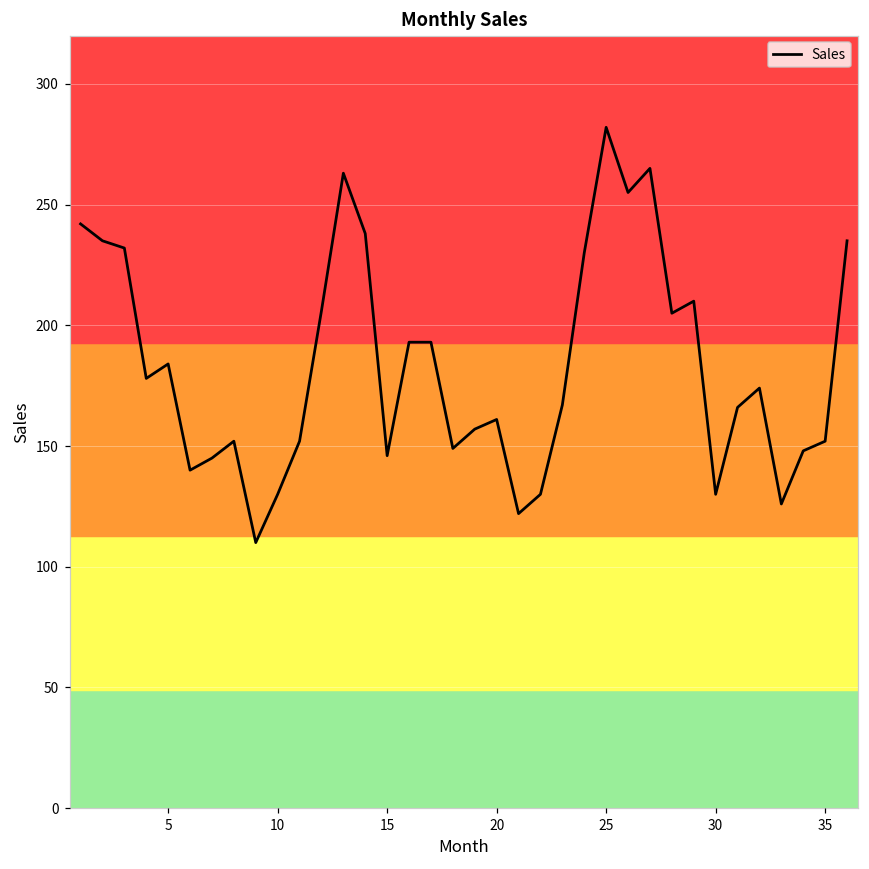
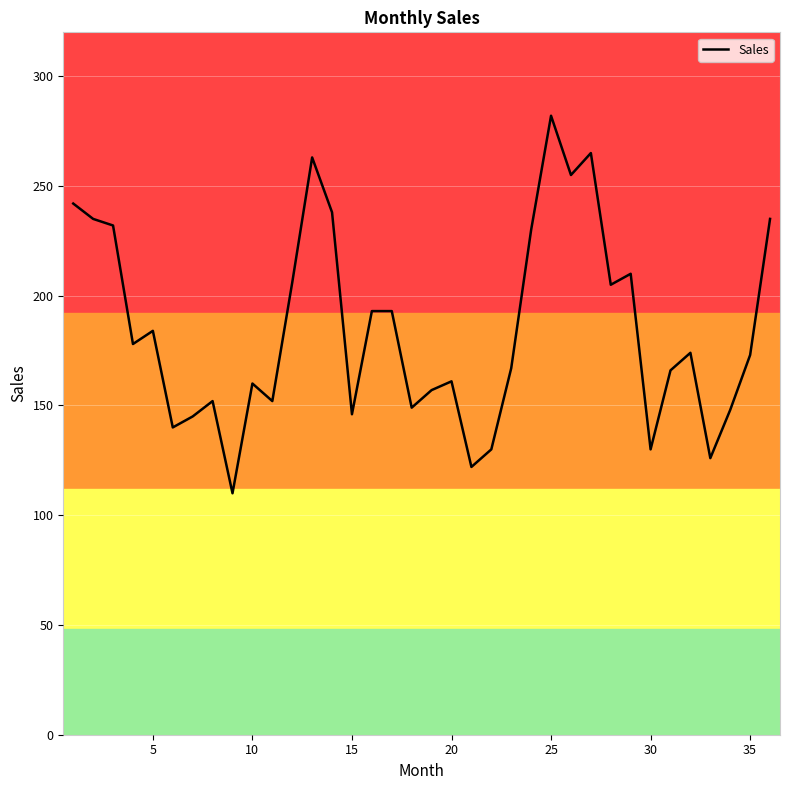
  {
    "5": 184,
-   "10": 130,
+   "10": 160,
    "15": 146,
    "20": 161,
    "25": 282,
    "30": 130,
-   "35": 152
+   "35": 173
  }
